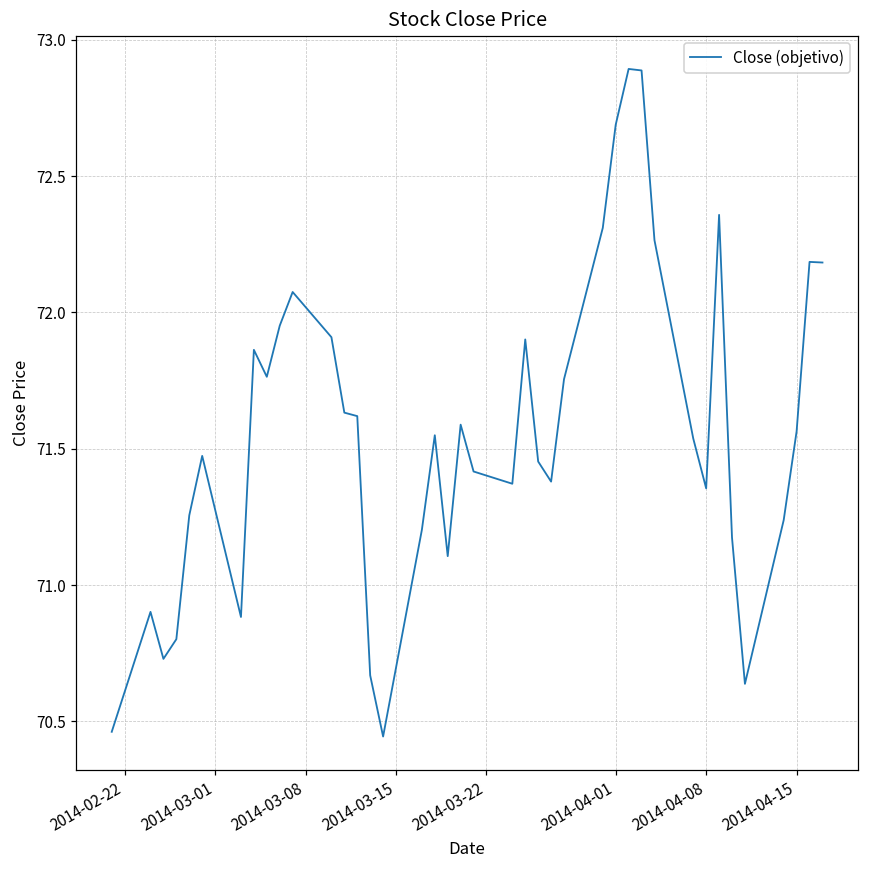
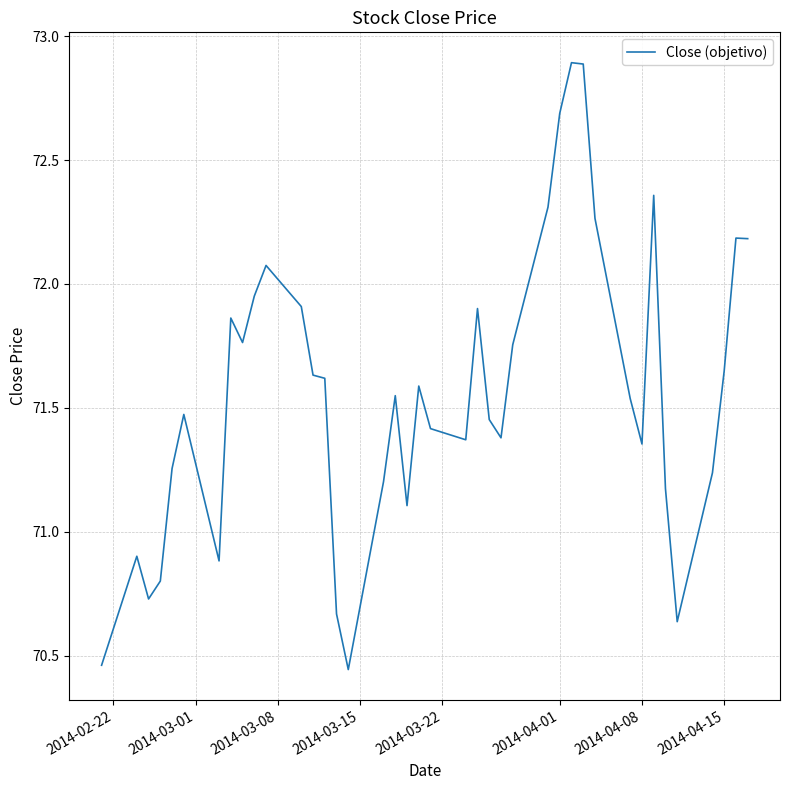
  {
    "2014-04-01": 72.69,
    "2014-04-08": 71.35,
-   "2014-04-15": 71.56
+   "2014-04-15": 71.65
  }
